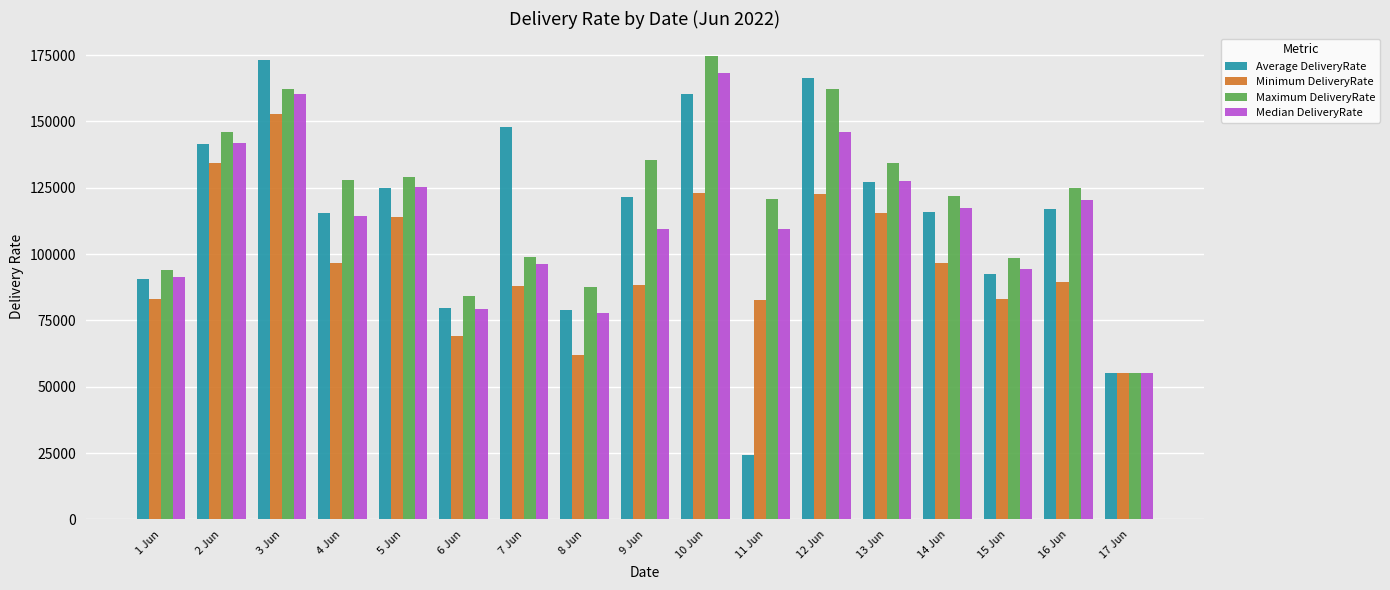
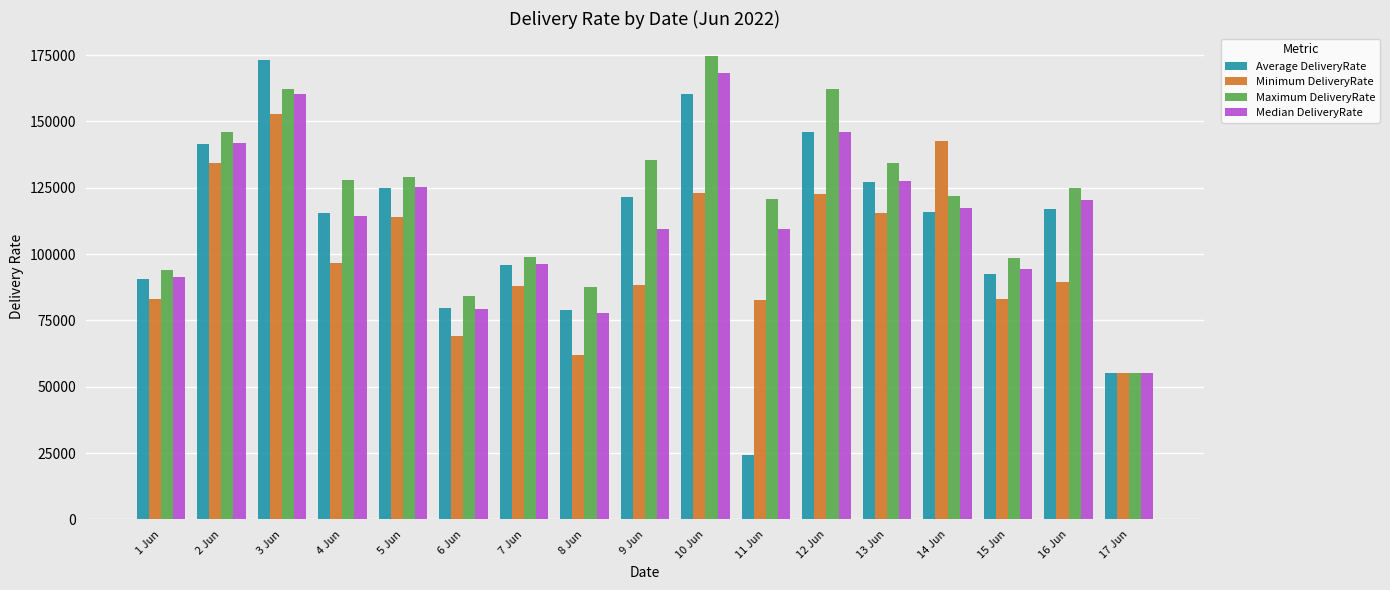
  {
    "Average DeliveryRate": {
      "1 Jun": 91000,
      "2 Jun": 141000,
      "3 Jun": 173000,
      "4 Jun": 116000,
      "5 Jun": 125000,
      "6 Jun": 80000,
-     "7 Jun": 148000,
+     "7 Jun": 96000,
      "8 Jun": 79000,
      "9 Jun": 121000,
      "10 Jun": 160000,
      "11 Jun": 24000,
-     "12 Jun": 167000,
+     "12 Jun": 146000,
      "13 Jun": 127000,
      "14 Jun": 116000,
      "15 Jun": 92000,
      "16 Jun": 117000,
      "17 Jun": 55000
    },
    "Minimum DeliveryRate": {
      "1 Jun": 83000,
      "2 Jun": 135000,
      "3 Jun": 153000,
      "4 Jun": 97000,
      "5 Jun": 114000,
      "6 Jun": 69000,
      "7 Jun": 88000,
      "8 Jun": 62000,
      "9 Jun": 88000,
      "10 Jun": 123000,
      "11 Jun": 83000,
      "12 Jun": 123000,
      "13 Jun": 115000,
-     "14 Jun": 97000,
+     "14 Jun": 142000,
      "15 Jun": 83000,
      "16 Jun": 90000,
      "17 Jun": 55000
    },
    "Maximum DeliveryRate": {
      "1 Jun": 94000,
      "2 Jun": 146000,
      "3 Jun": 162000,
      "4 Jun": 128000,
      "5 Jun": 129000,
      "6 Jun": 84000,
      "7 Jun": 99000,
      "8 Jun": 88000,
      "9 Jun": 135000,
      "10 Jun": 175000,
      "11 Jun": 121000,
      "12 Jun": 162000,
      "13 Jun": 134000,
      "14 Jun": 122000,
      "15 Jun": 99000,
      "16 Jun": 125000,
      "17 Jun": 55000
    },
    "Median DeliveryRate": {
      "1 Jun": 92000,
      "2 Jun": 142000,
      "3 Jun": 160000,
      "4 Jun": 114000,
      "5 Jun": 125000,
      "6 Jun": 79000,
      "7 Jun": 96000,
      "8 Jun": 78000,
      "9 Jun": 109000,
      "10 Jun": 168000,
      "11 Jun": 110000,
      "12 Jun": 146000,
      "13 Jun": 128000,
      "14 Jun": 117000,
      "15 Jun": 94000,
      "16 Jun": 120000,
      "17 Jun": 55000
    }
  }
